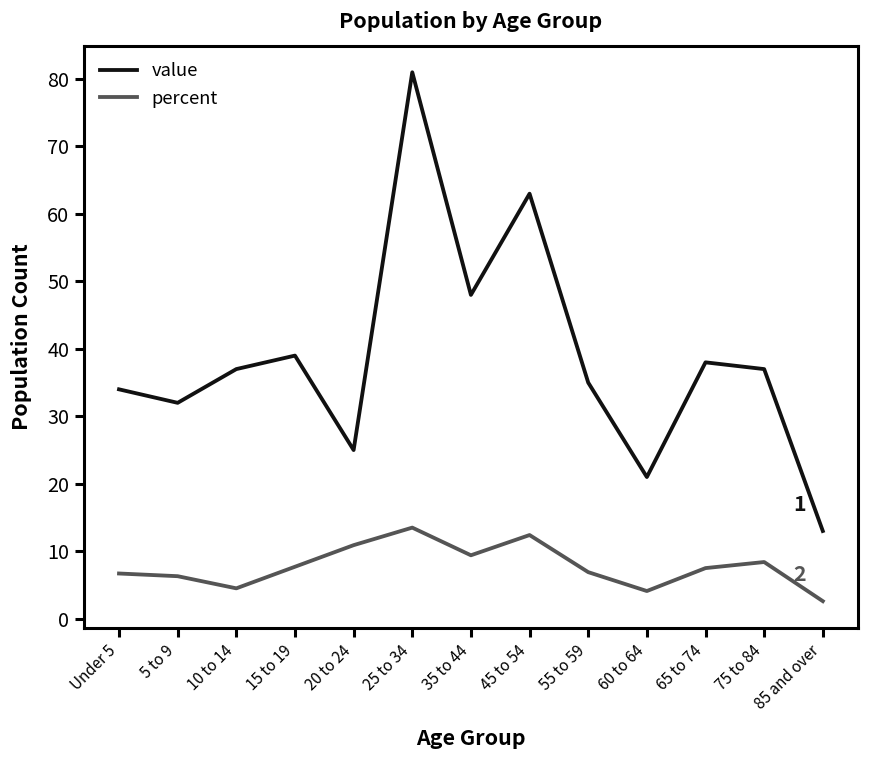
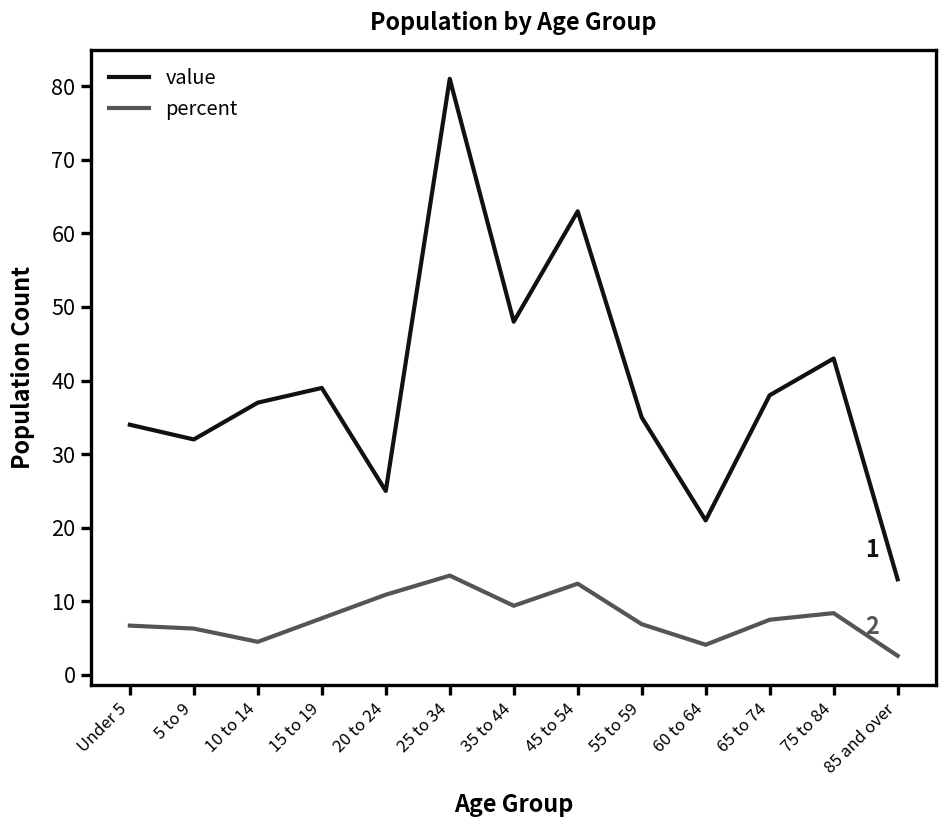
  {
    "value": {
      "Under 5": 34,
      "5 to 9": 32,
      "10 to 14": 37,
      "15 to 19": 39,
      "20 to 24": 25,
      "25 to 34": 81,
      "35 to 44": 48,
      "45 to 54": 63,
      "55 to 59": 35,
      "60 to 64": 21,
      "65 to 74": 38,
-     "75 to 84": 37
+     "75 to 84": 43
    },
    "percent": {
      "Under 5": 7,
      "5 to 9": 6,
      "10 to 14": 5,
      "15 to 19": 8,
      "20 to 24": 11,
      "25 to 34": 14,
      "35 to 44": 9,
      "45 to 54": 12,
      "55 to 59": 7,
      "60 to 64": 4,
      "65 to 74": 8,
      "75 to 84": 8
    }
  }
